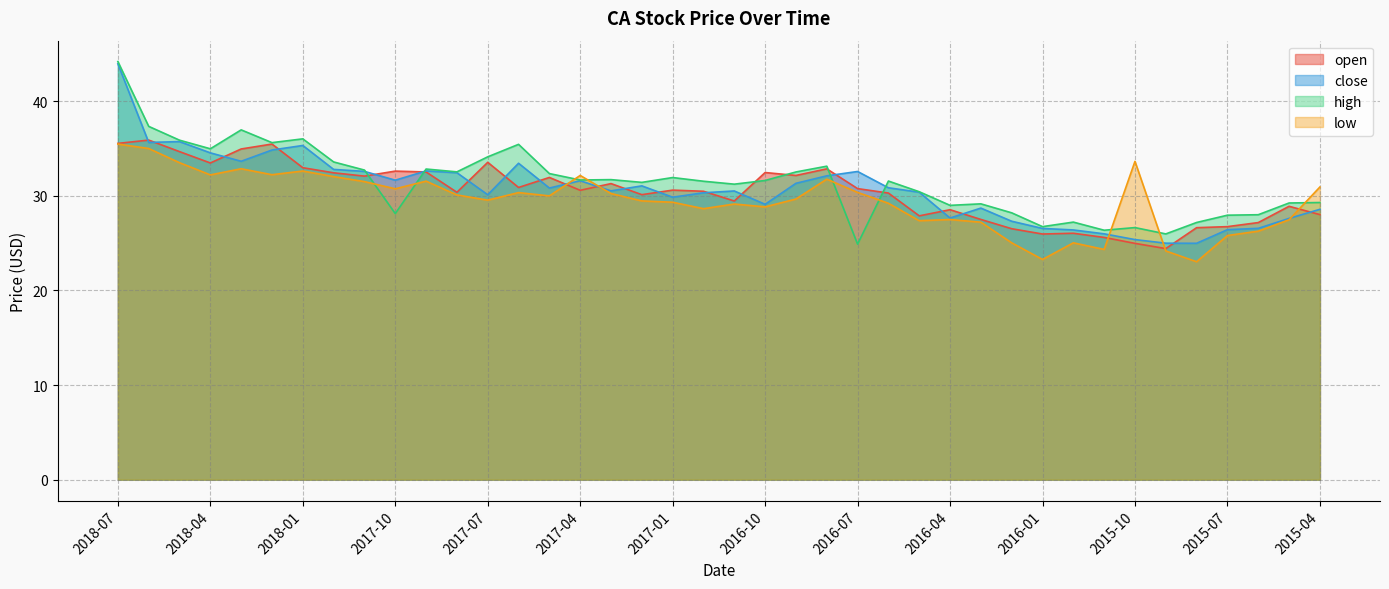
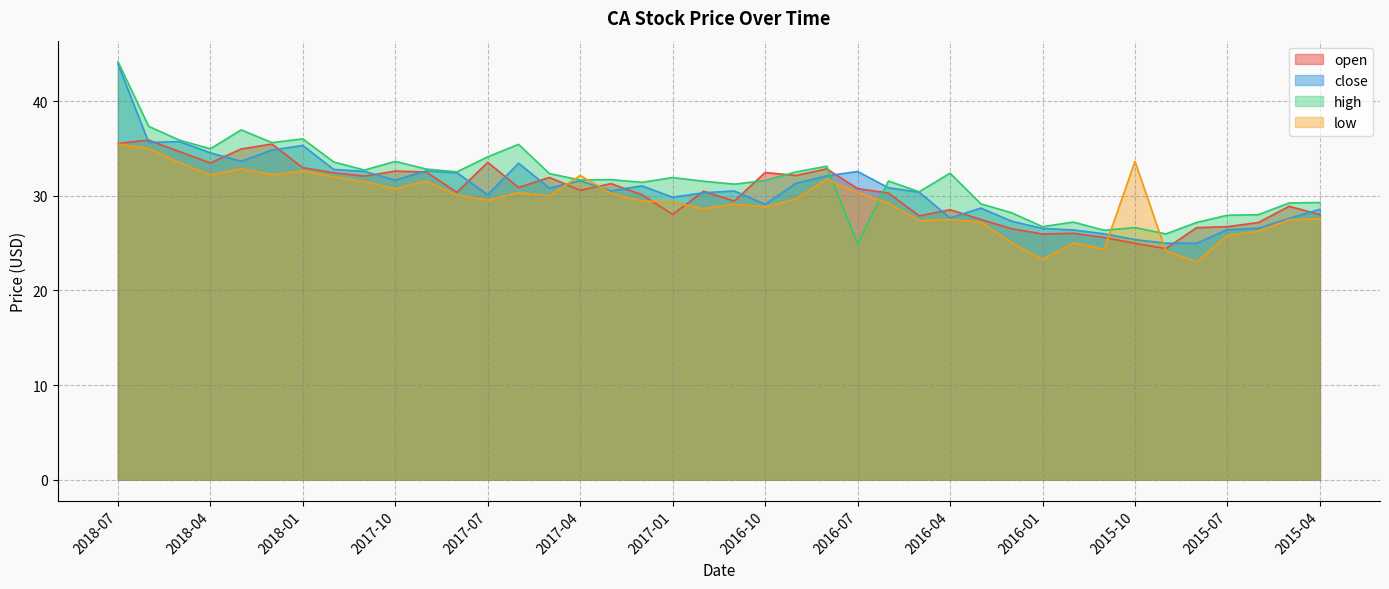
  {
    "open": {
      "2018-04": 33,
      "2018-01": 33,
      "2017-10": 33,
      "2017-07": 34,
      "2017-04": 31,
-     "2017-01": 31,
+     "2017-01": 28,
      "2016-10": 32,
      "2016-07": 31,
      "2016-04": 29,
      "2016-01": 26,
      "2015-10": 25,
      "2015-07": 27,
      "2015-04": 28
    },
    "close": {
      "2018-04": 35,
      "2018-01": 35,
      "2017-10": 32,
      "2017-07": 30,
      "2017-01": 30,
      "2016-10": 29,
      "2016-07": 33,
      "2015-10": 25,
      "2015-07": 26,
      "2015-04": 29
    },
    "high": {
      "2018-04": 35,
      "2018-01": 36,
-     "2017-10": 28,
+     "2017-10": 34,
      "2017-07": 34,
      "2017-01": 32,
      "2016-10": 32,
      "2016-07": 25,
-     "2016-04": 29,
+     "2016-04": 32,
      "2015-10": 27,
      "2015-07": 28,
      "2015-04": 29
    },
    "low": {
      "2018-04": 32,
      "2018-01": 33,
      "2017-10": 31,
      "2017-07": 30,
      "2017-04": 32,
      "2017-01": 29,
      "2016-10": 29,
      "2016-07": 30,
      "2016-01": 23,
      "2015-10": 34,
      "2015-07": 26,
-     "2015-04": 31
+     "2015-04": 28
    }
  }
